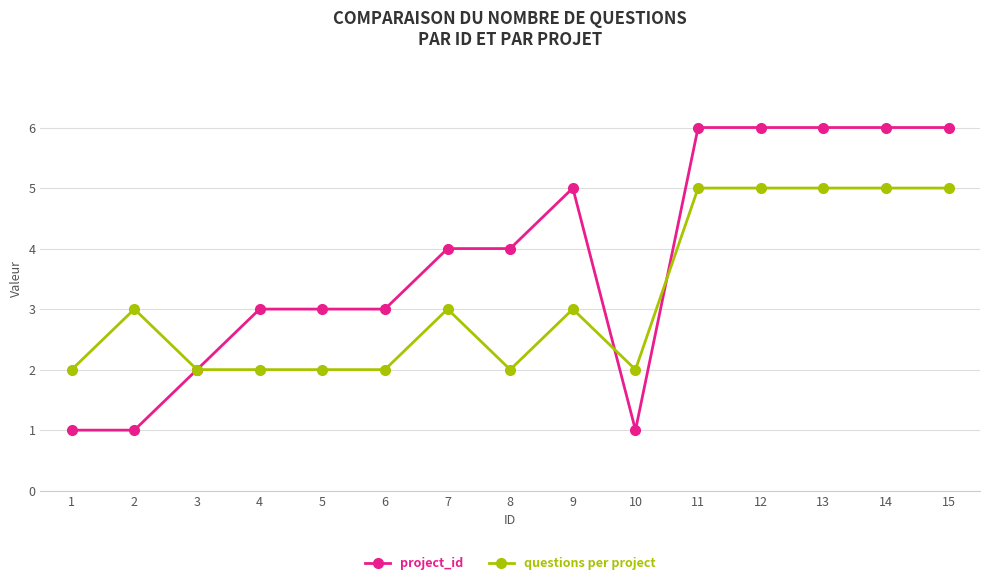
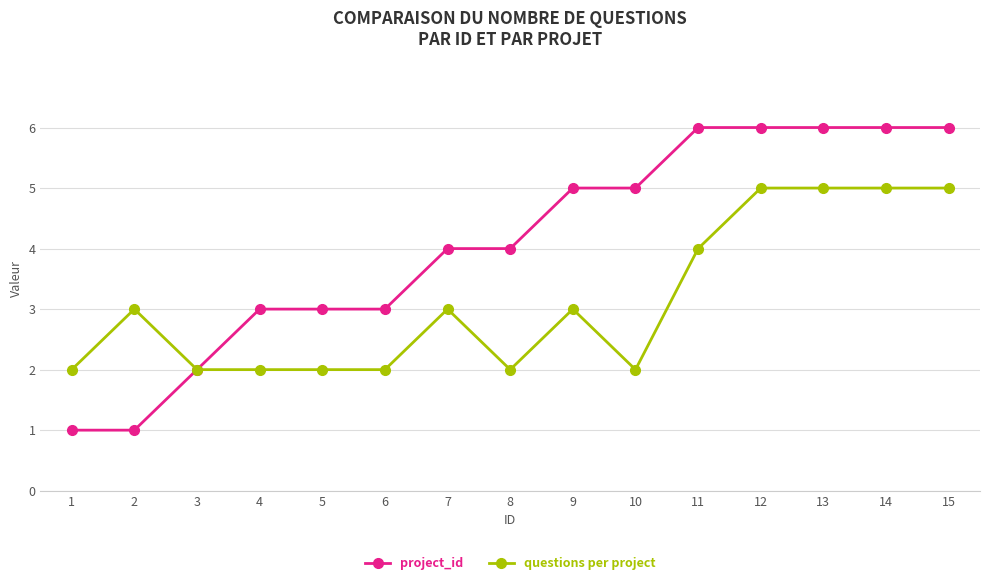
  {
    "project_id": {
      "1": 1,
      "2": 1,
      "4": 3,
      "5": 3,
      "6": 3,
      "7": 4,
      "8": 4,
      "9": 5,
-     "10": 1,
+     "10": 5,
      "11": 6,
      "12": 6,
      "13": 6,
      "14": 6,
      "15": 6
    },
    "questions per project": {
      "1": 2,
      "2": 3,
      "4": 2,
      "5": 2,
      "6": 2,
      "7": 3,
      "8": 2,
      "9": 3,
      "10": 2,
-     "11": 5,
+     "11": 4,
      "12": 5,
      "13": 5,
      "14": 5,
      "15": 5
    }
  }
